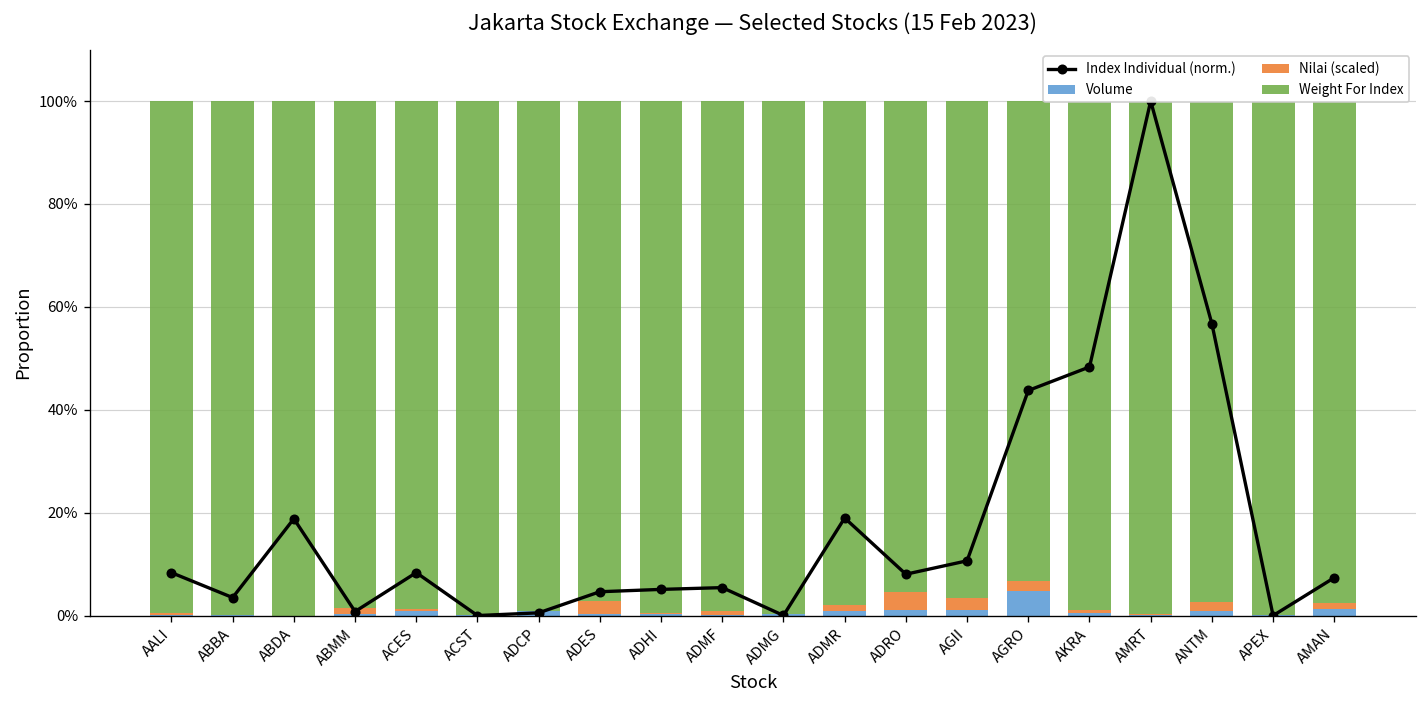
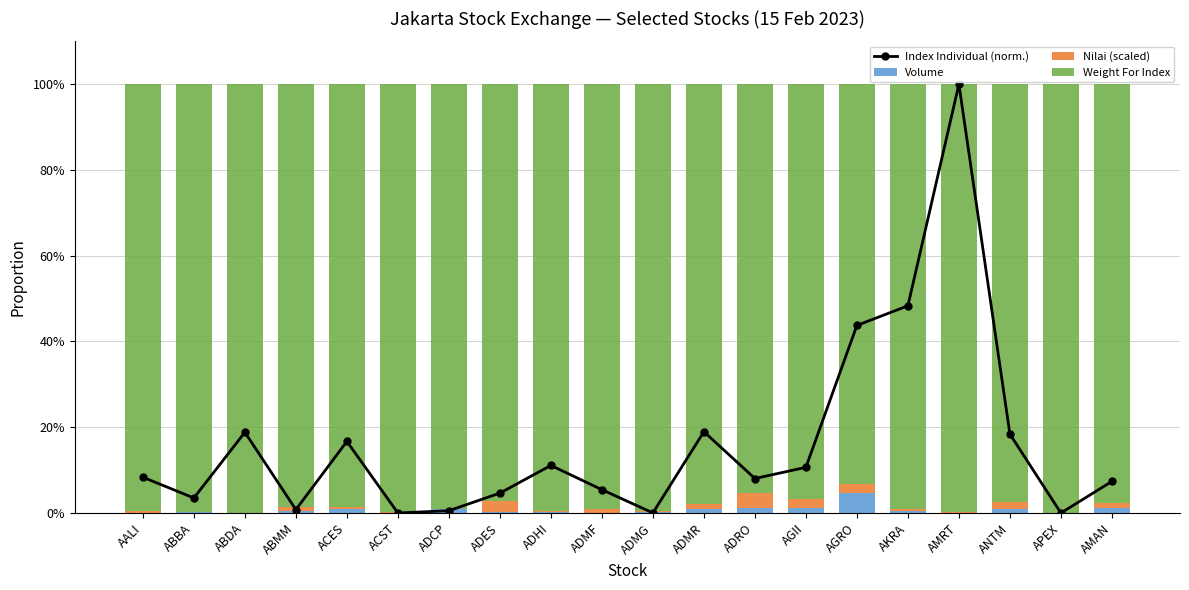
  {
    "Index Individual (norm.)": {
      "AALI": "8%",
      "ABBA": "3%",
      "ABDA": "19%",
      "ABMM": "1%",
-     "ACES": "8%",
+     "ACES": "17%",
      "ACST": "0%",
      "ADCP": "1%",
      "ADES": "5%",
-     "ADHI": "5%",
+     "ADHI": "11%",
      "ADMF": "5%",
      "ADMG": "0%",
      "ADMR": "19%",
      "ADRO": "8%",
      "AGII": "11%",
      "AGRO": "44%",
      "AKRA": "48%",
      "AMRT": "100%",
-     "ANTM": "57%",
+     "ANTM": "18%",
      "APEX": "0%",
      "AMAN": "7%"
    },
    "Volume": {
      "ABDA": "0%",
      "ACES": "1%",
      "ADCP": "1%",
      "ADMR": "1%",
      "ADRO": "1%",
      "AGII": "1%",
      "AGRO": "5%",
      "ANTM": "1%",
      "AMAN": "1%"
    },
    "Nilai (scaled)": {
      "ABDA": "0%",
      "ABMM": "1%",
      "ADES": "2%",
      "ADMF": "1%",
      "ADMR": "1%",
      "ADRO": "3%",
      "AGII": "2%",
      "AGRO": "2%",
      "ANTM": "2%",
      "AMAN": "1%"
    },
    "Weight For Index": {
      "AALI": "99%",
      "ABBA": "100%",
      "ABDA": "100%",
      "ABMM": "99%",
      "ACES": "99%",
      "ACST": "100%",
      "ADCP": "99%",
      "ADES": "97%",
      "ADHI": "100%",
      "ADMF": "99%",
      "ADMG": "100%",
      "ADMR": "98%",
      "ADRO": "95%",
      "AGII": "97%",
      "AGRO": "93%",
      "AKRA": "99%",
      "AMRT": "100%",
      "ANTM": "97%",
      "APEX": "100%",
      "AMAN": "98%"
    }
  }
